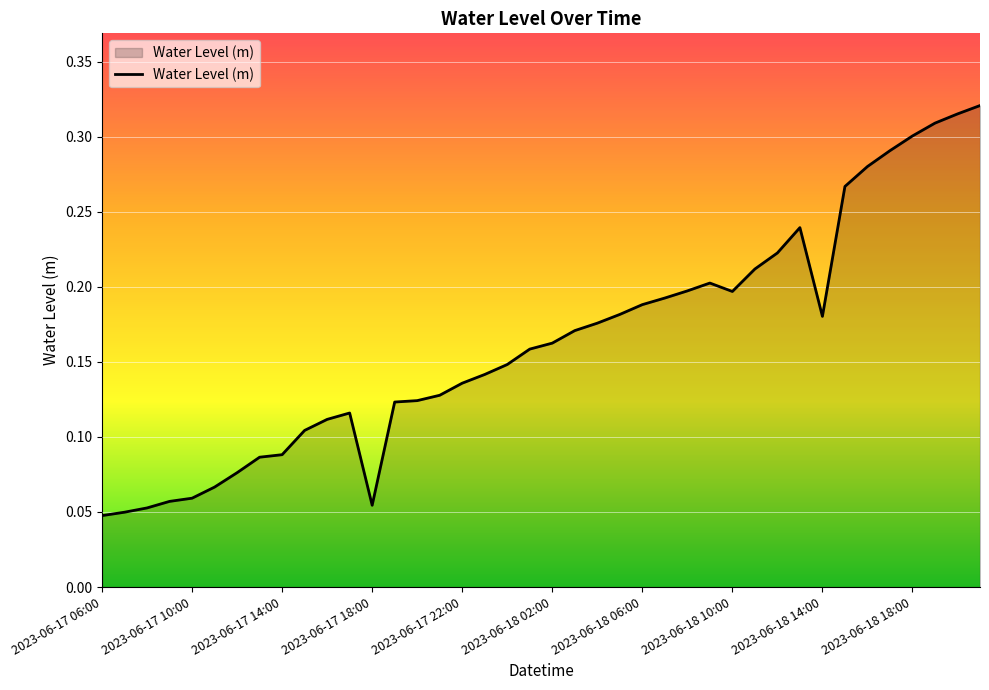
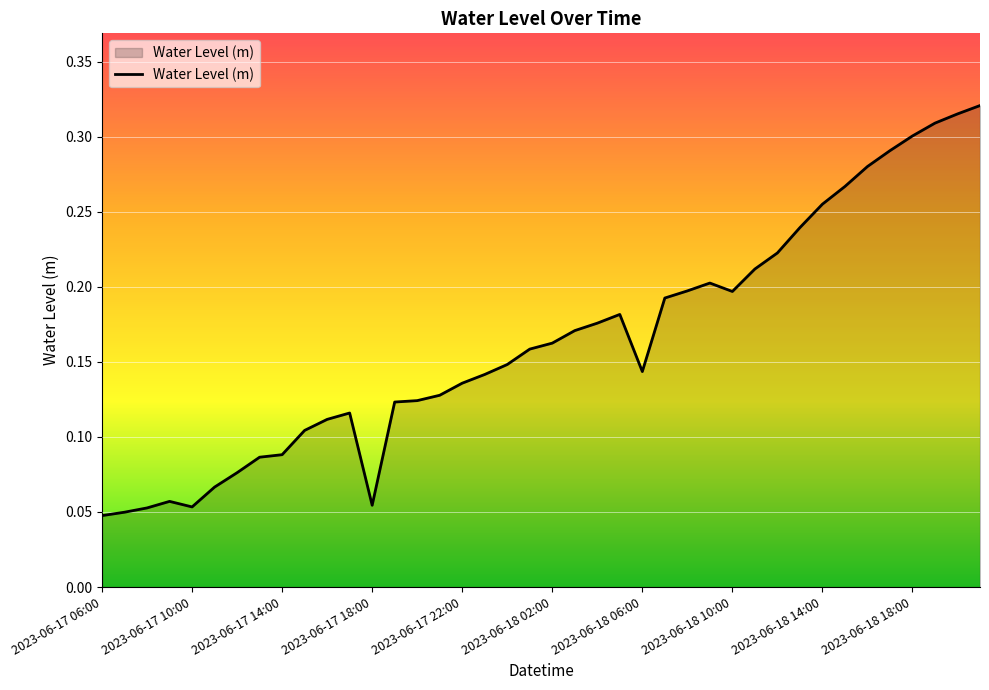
  {
    "2023-06-17 06:00": 0.048,
-   "2023-06-17 10:00": 0.059,
+   "2023-06-17 10:00": 0.053,
    "2023-06-17 14:00": 0.088,
    "2023-06-17 18:00": 0.054,
    "2023-06-17 22:00": 0.136,
    "2023-06-18 02:00": 0.162,
-   "2023-06-18 06:00": 0.188,
+   "2023-06-18 06:00": 0.144,
    "2023-06-18 10:00": 0.197,
-   "2023-06-18 14:00": 0.180,
+   "2023-06-18 14:00": 0.255,
    "2023-06-18 18:00": 0.300
  }
